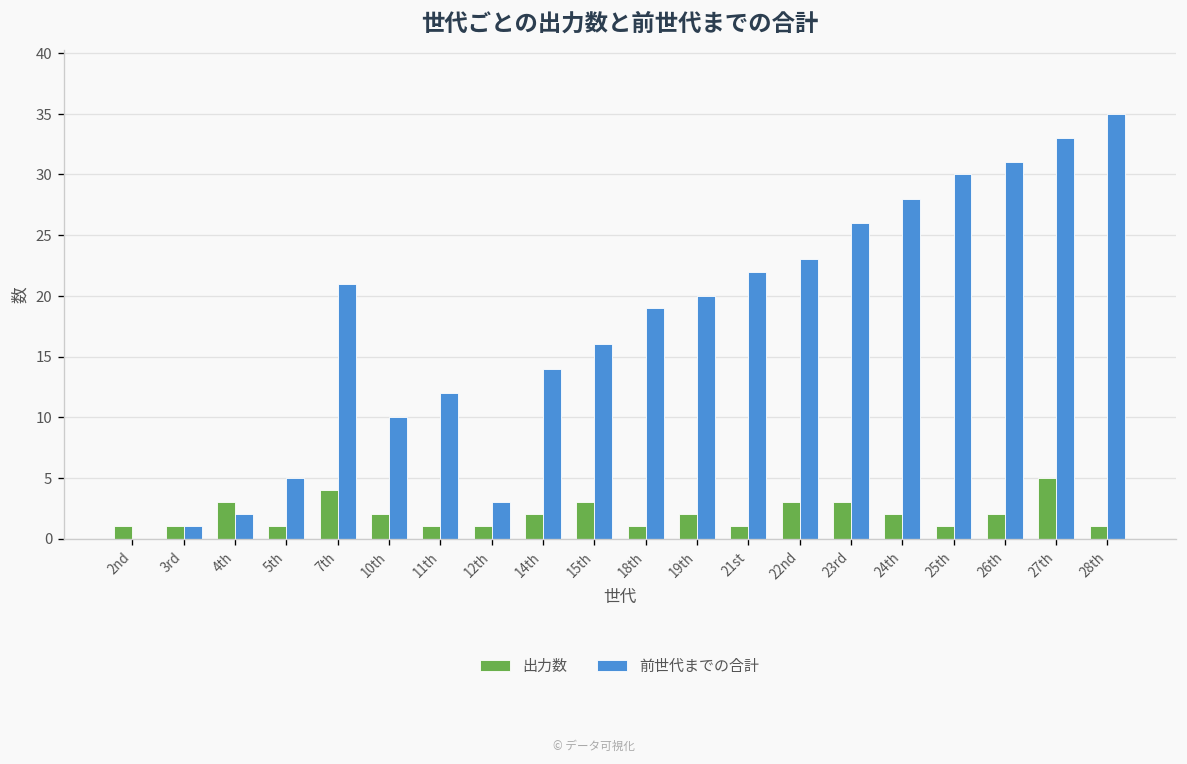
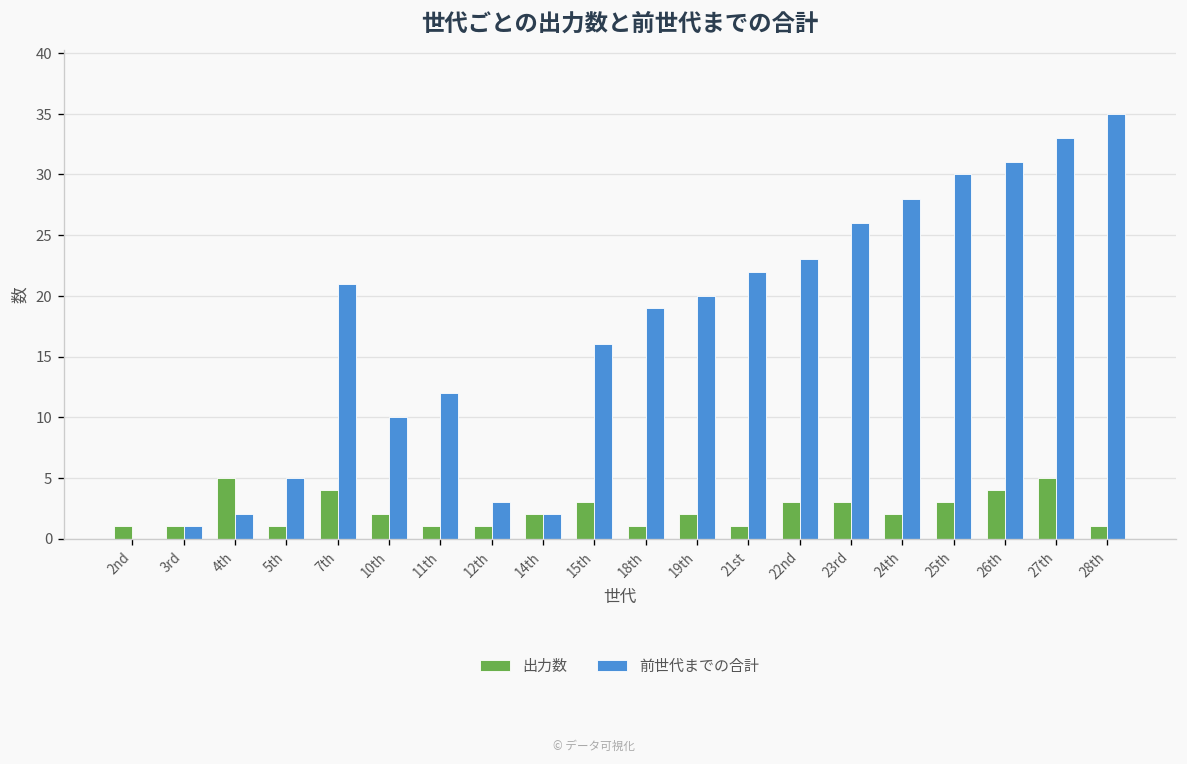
  {
    "出力数": {
      "2nd": 1,
      "3rd": 1,
-     "4th": 3,
+     "4th": 5,
      "5th": 1,
      "7th": 4,
      "10th": 2,
      "11th": 1,
      "12th": 1,
      "14th": 2,
      "15th": 3,
      "18th": 1,
      "19th": 2,
      "21st": 1,
      "22nd": 3,
      "23rd": 3,
      "24th": 2,
-     "25th": 1,
-     "26th": 2,
+     "25th": 3,
+     "26th": 4,
      "27th": 5,
      "28th": 1
    },
    "前世代までの合計": {
      "2nd": 0,
      "3rd": 1,
      "4th": 2,
      "5th": 5,
      "7th": 21,
      "10th": 10,
      "11th": 12,
      "12th": 3,
-     "14th": 14,
+     "14th": 2,
      "15th": 16,
      "18th": 19,
      "19th": 20,
      "21st": 22,
      "22nd": 23,
      "23rd": 26,
      "24th": 28,
      "25th": 30,
      "26th": 31,
      "27th": 33,
      "28th": 35
    }
  }
